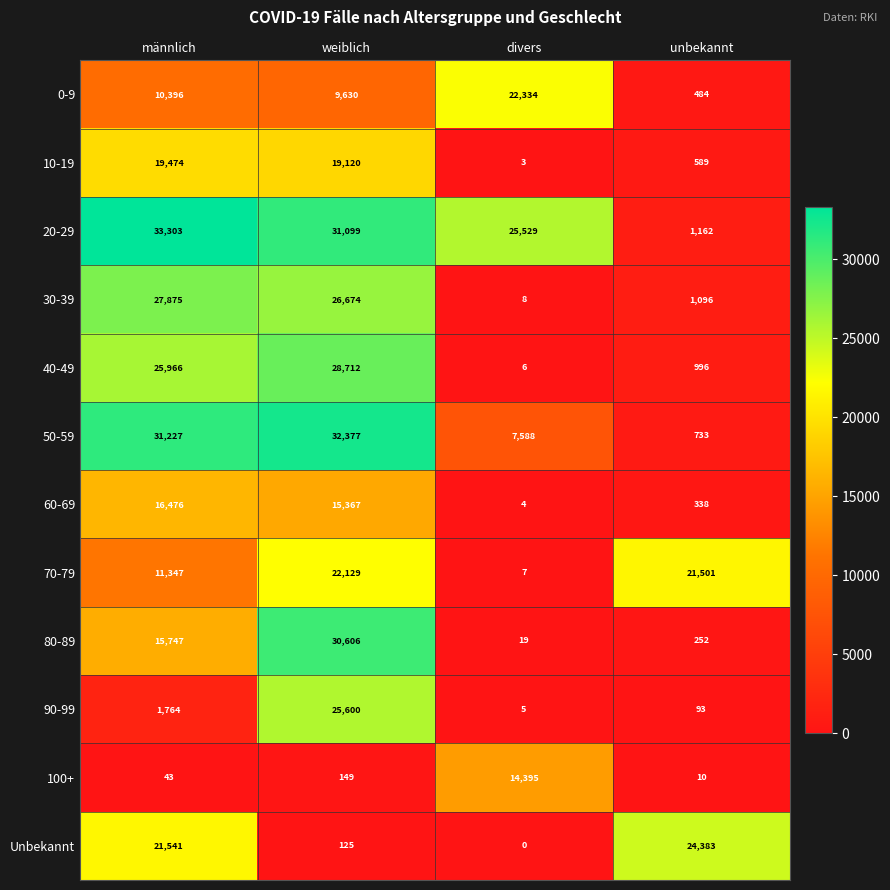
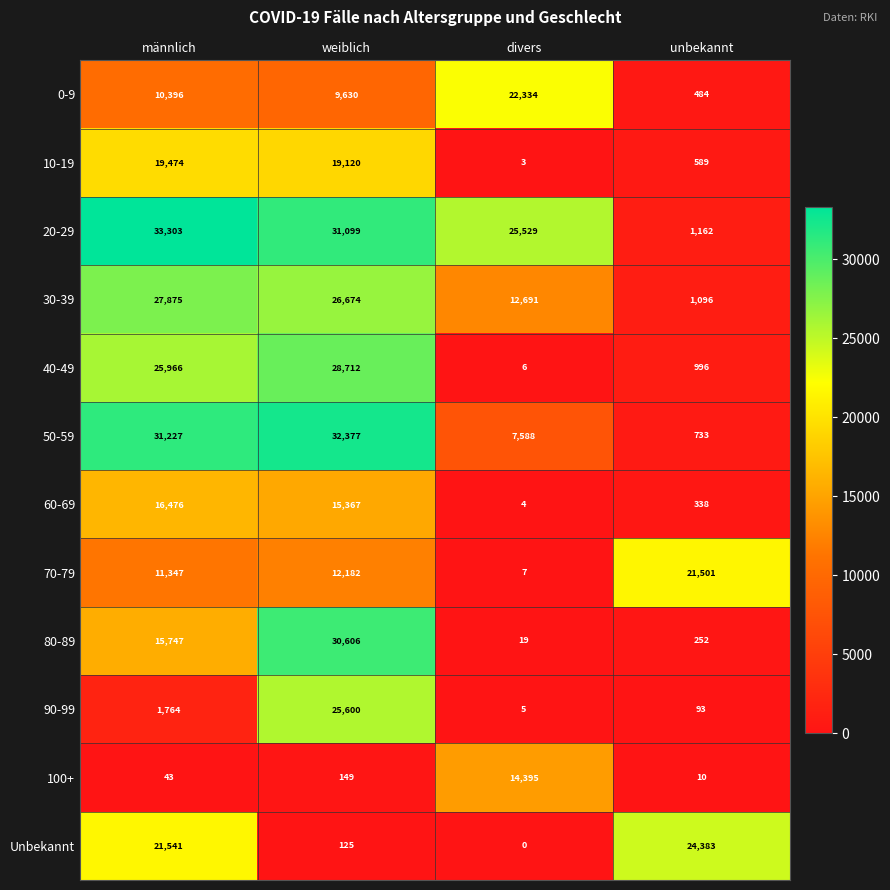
  {
    "0-9": {
      "männlich": "10,396",
      "weiblich": "9,630",
      "divers": "22,334",
      "unbekannt": "484"
    },
    "10-19": {
      "männlich": "19,474",
      "weiblich": "19,120",
      "divers": "3",
      "unbekannt": "589"
    },
    "20-29": {
      "männlich": "33,303",
      "weiblich": "31,099",
      "divers": "25,529",
      "unbekannt": "1,162"
    },
    "30-39": {
      "männlich": "27,875",
      "weiblich": "26,674",
-     "divers": "8",
+     "divers": "12,691",
      "unbekannt": "1,096"
    },
    "40-49": {
      "männlich": "25,966",
      "weiblich": "28,712",
      "divers": "6",
      "unbekannt": "996"
    },
    "50-59": {
      "männlich": "31,227",
      "weiblich": "32,377",
      "divers": "7,588",
      "unbekannt": "733"
    },
    "60-69": {
      "männlich": "16,476",
      "weiblich": "15,367",
      "divers": "4",
      "unbekannt": "338"
    },
    "70-79": {
      "männlich": "11,347",
-     "weiblich": "22,129",
+     "weiblich": "12,182",
      "divers": "7",
      "unbekannt": "21,501"
    },
    "80-89": {
      "männlich": "15,747",
      "weiblich": "30,606",
      "divers": "19",
      "unbekannt": "252"
    },
    "90-99": {
      "männlich": "1,764",
      "weiblich": "25,600",
      "divers": "5",
      "unbekannt": "93"
    },
    "100+": {
      "männlich": "43",
      "weiblich": "149",
      "divers": "14,395",
      "unbekannt": "10"
    },
    "Unbekannt": {
      "männlich": "21,541",
      "weiblich": "125",
      "divers": "0",
      "unbekannt": "24,383"
    }
  }
